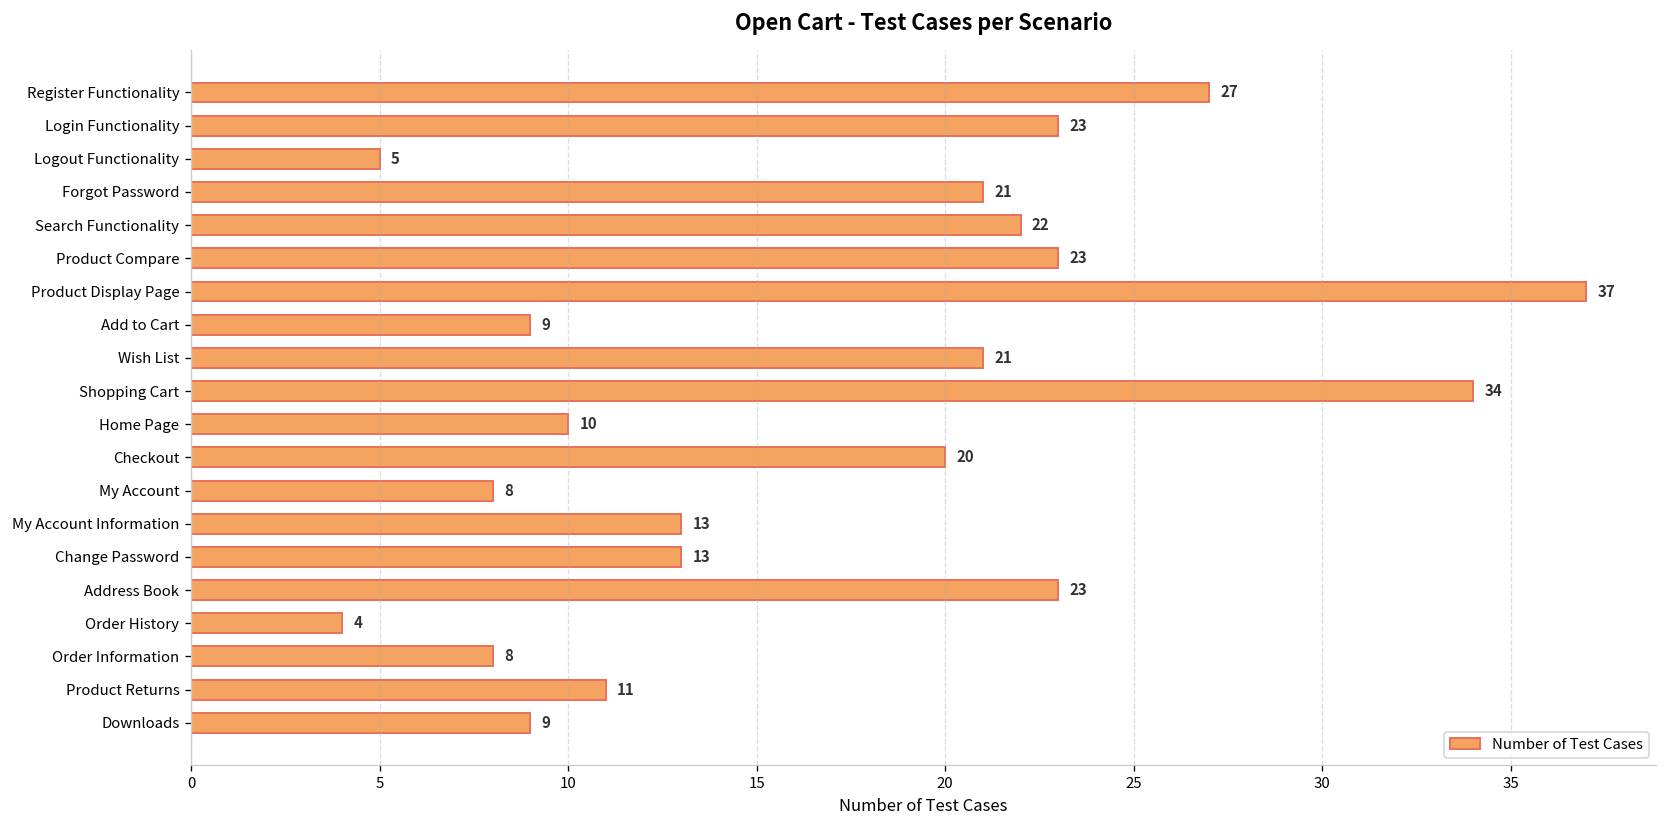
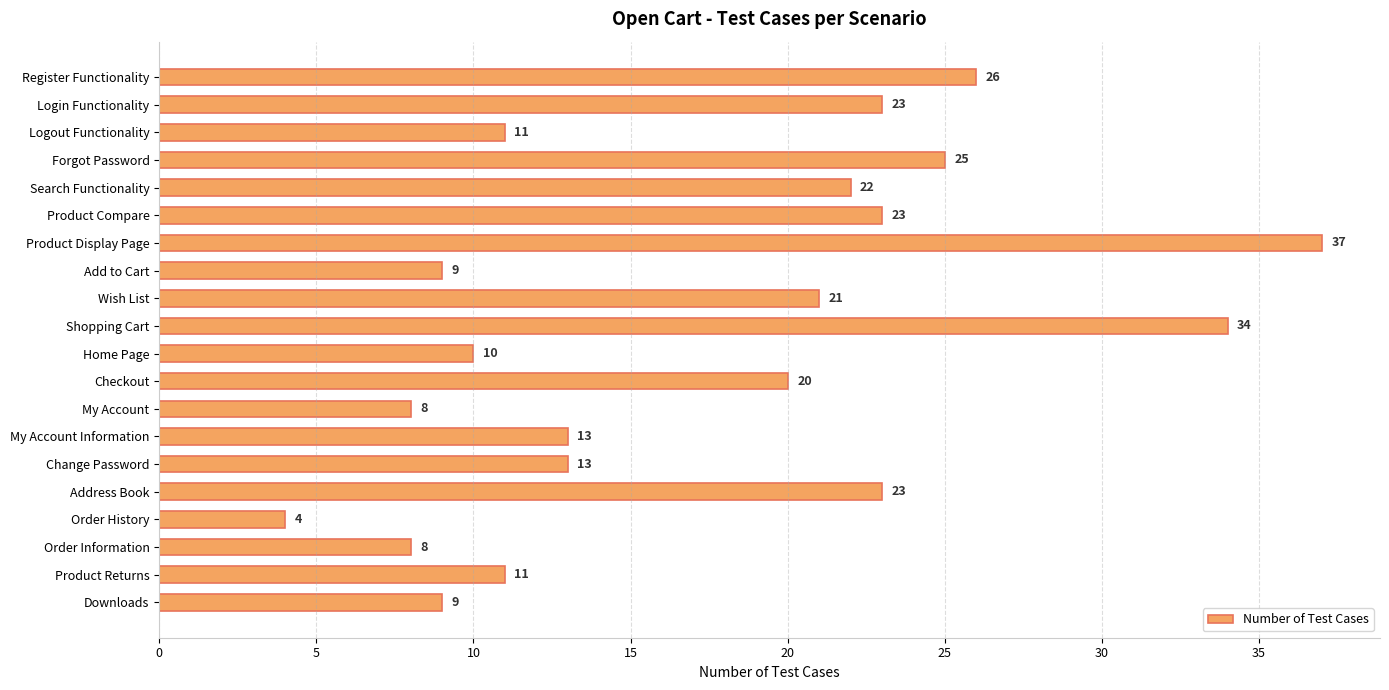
  {
-   "Register Functionality": 27,
+   "Register Functionality": 26,
    "Login Functionality": 23,
-   "Logout Functionality": 5,
-   "Forgot Password": 21,
+   "Logout Functionality": 11,
+   "Forgot Password": 25,
    "Search Functionality": 22,
    "Product Compare": 23,
    "Product Display Page": 37,
    "Add to Cart": 9,
    "Wish List": 21,
    "Shopping Cart": 34,
    "Home Page": 10,
    "Checkout": 20,
    "My Account": 8,
    "My Account Information": 13,
    "Change Password": 13,
    "Address Book": 23,
    "Order History": 4,
    "Order Information": 8,
    "Product Returns": 11,
    "Downloads": 9
  }
